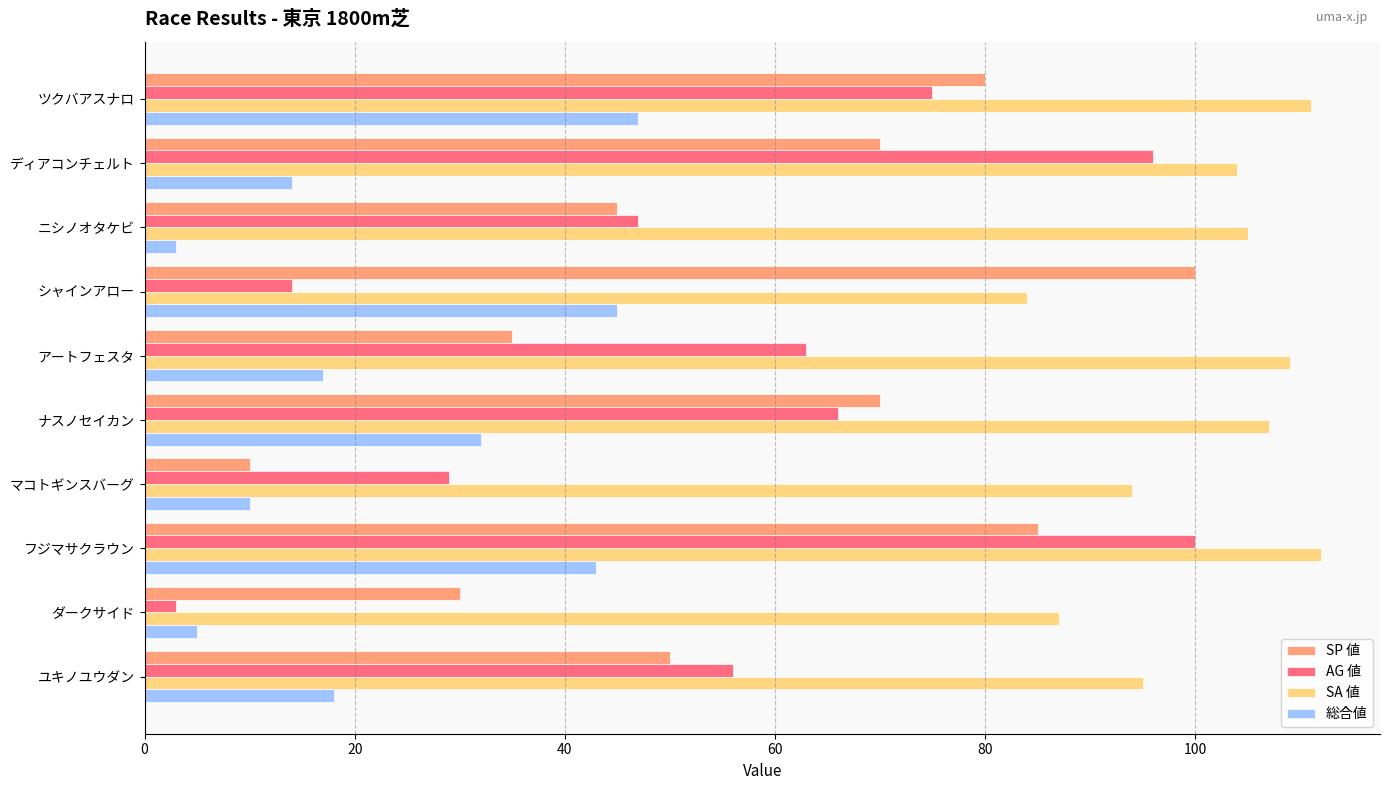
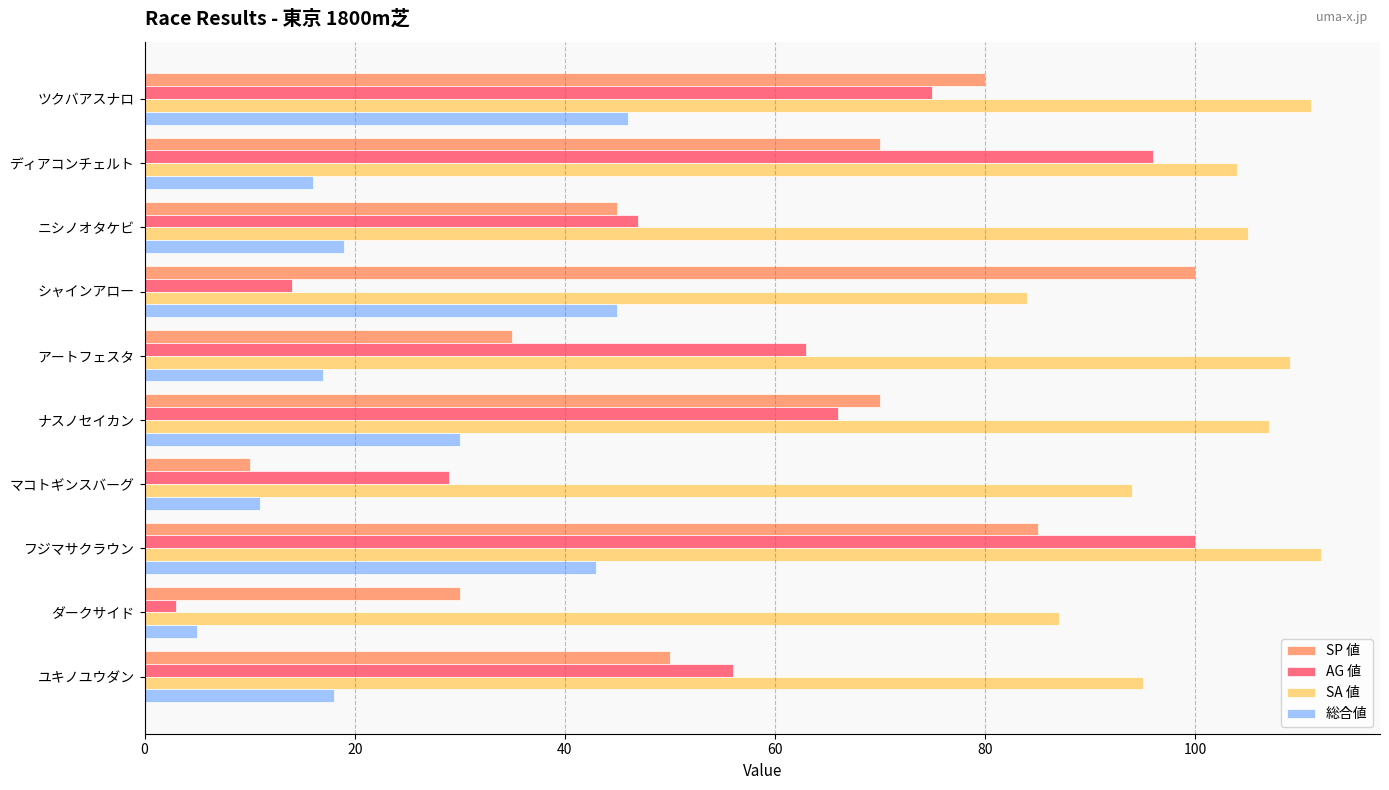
  {
    "総合値": {
-     "ツクバアスナロ": 47,
-     "ディアコンチェルト": 14,
-     "ニシノオタケビ": 3,
+     "ツクバアスナロ": 46,
+     "ディアコンチェルト": 16,
+     "ニシノオタケビ": 19,
      "シャインアロー": 45,
      "アートフェスタ": 17,
-     "ナスノセイカン": 32,
-     "マコトギンスバーグ": 10,
+     "ナスノセイカン": 30,
+     "マコトギンスバーグ": 11,
      "フジマサクラウン": 43,
      "ダークサイド": 5,
      "ユキノユウダン": 18
    }
  }
